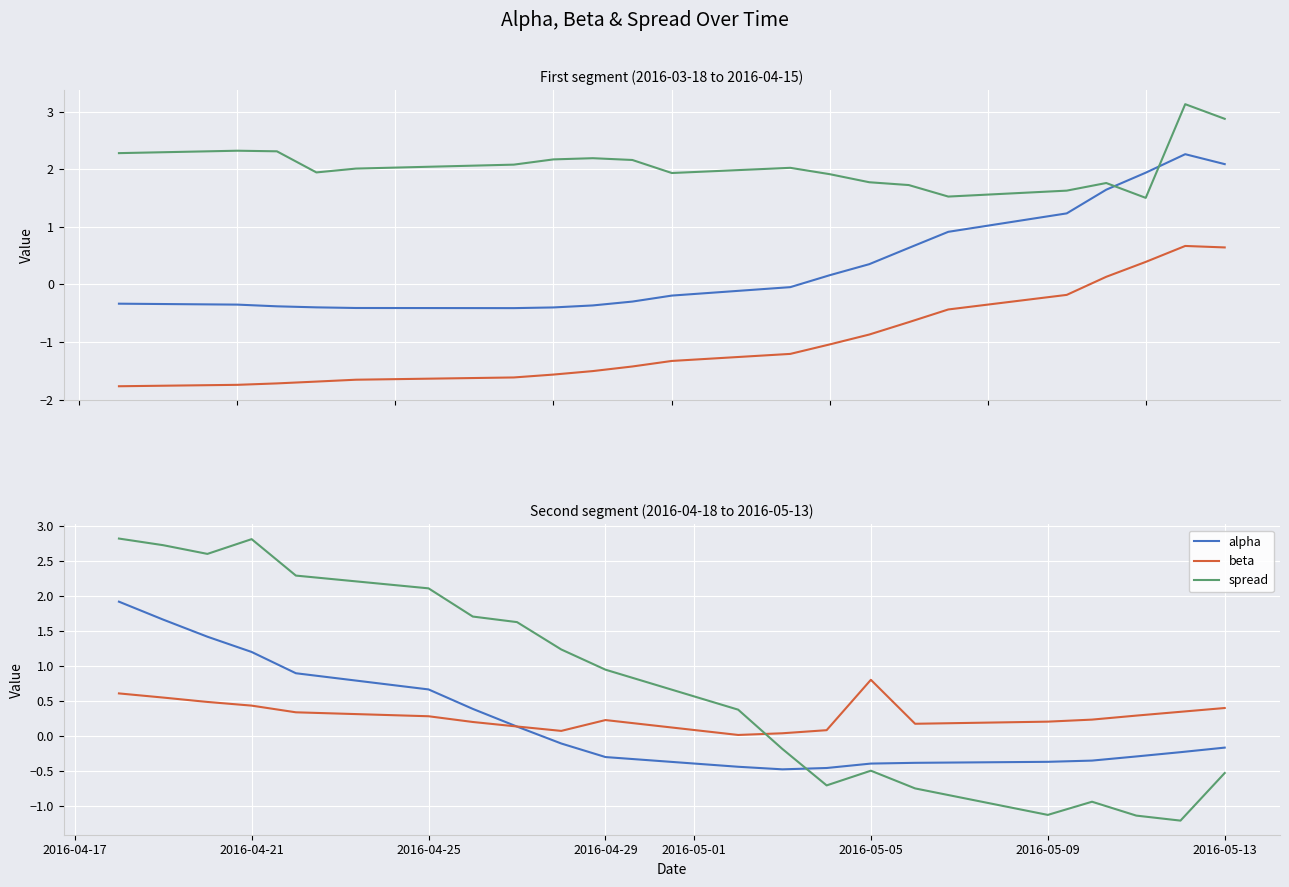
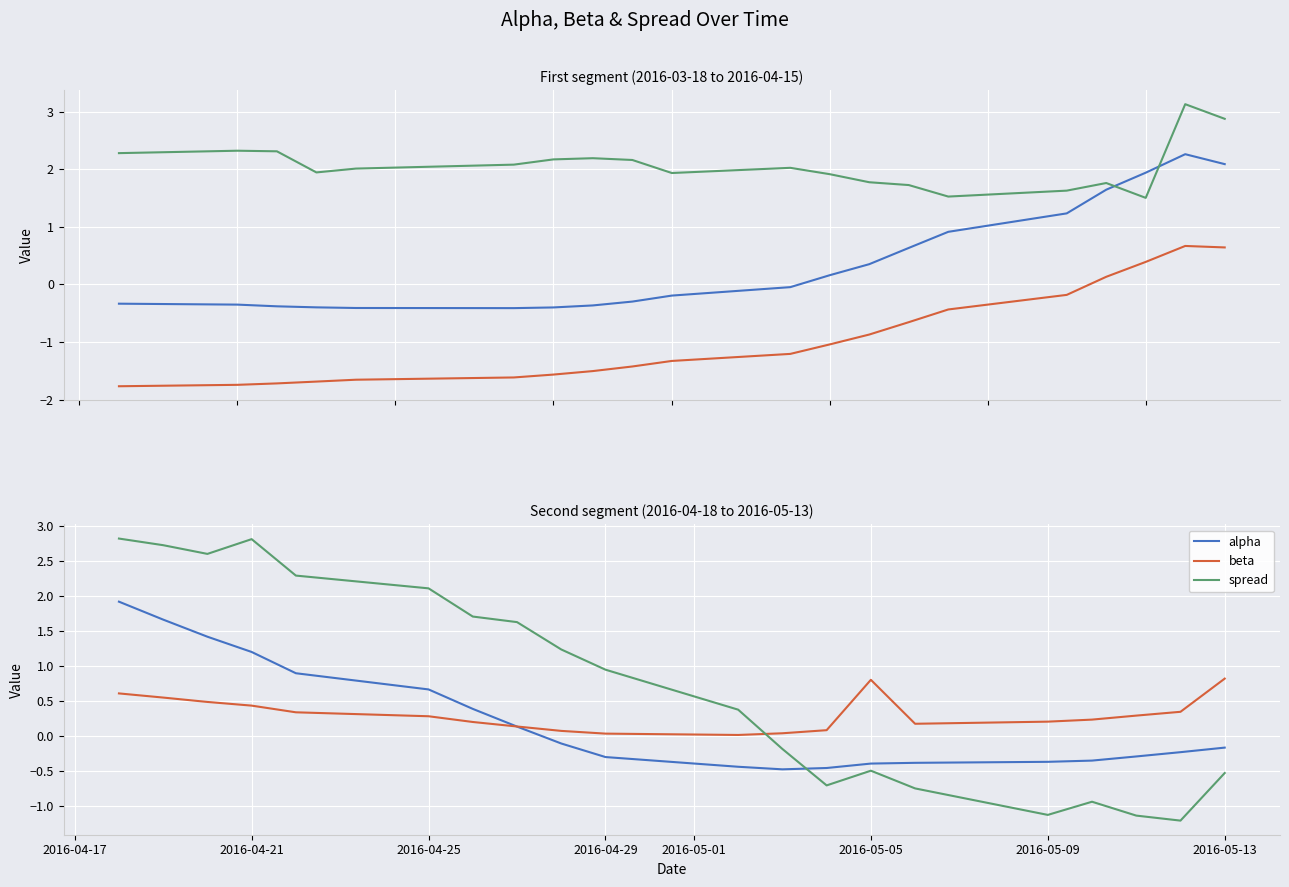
  {
    "Second segment (2016-04-18 to 2016-05-13)": {
      "alpha": {
        "2016-04-21": 1.2,
        "2016-04-25": 0.7,
        "2016-04-29": -0.3,
        "2016-05-05": -0.4,
        "2016-05-09": -0.4,
        "2016-05-13": -0.2
      },
      "beta": {
        "2016-04-21": 0.4,
        "2016-04-25": 0.3,
-       "2016-04-29": 0.2,
+       "2016-04-29": 0.0,
        "2016-05-05": 0.8,
        "2016-05-09": 0.2,
-       "2016-05-13": 0.4
+       "2016-05-13": 0.8
      },
      "spread": {
        "2016-04-21": 2.8,
        "2016-04-25": 2.1,
        "2016-04-29": 0.9,
        "2016-05-05": -0.5,
        "2016-05-09": -1.1,
        "2016-05-13": -0.5
      }
    }
  }
